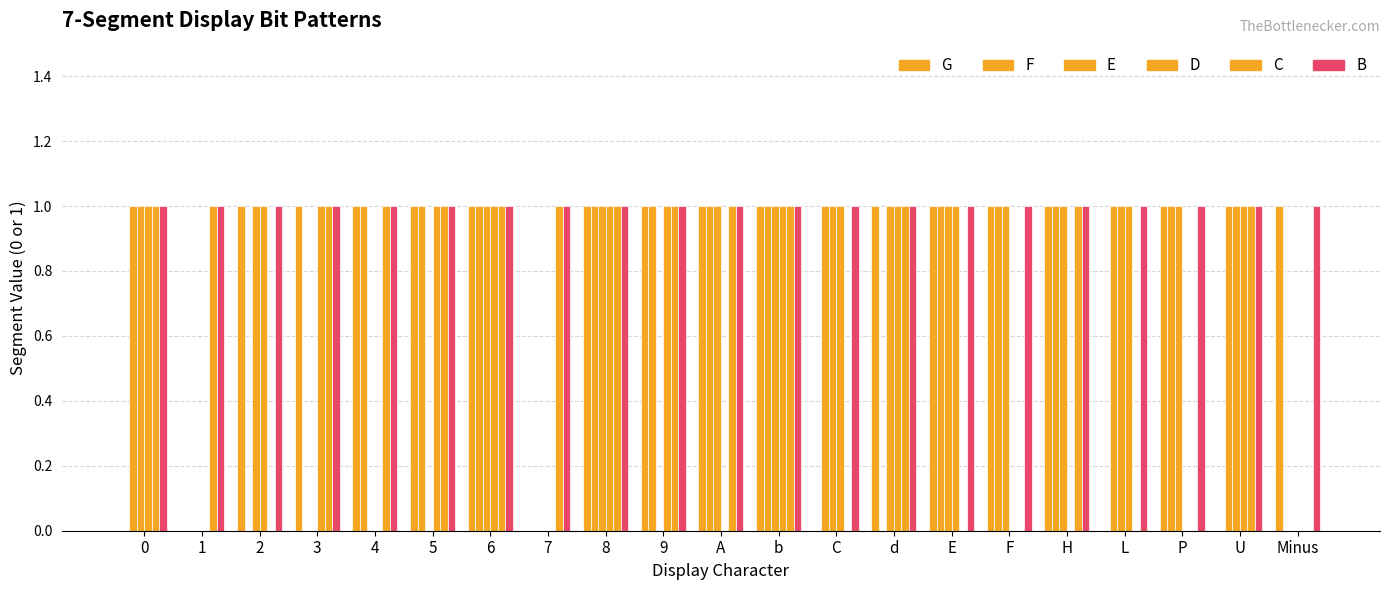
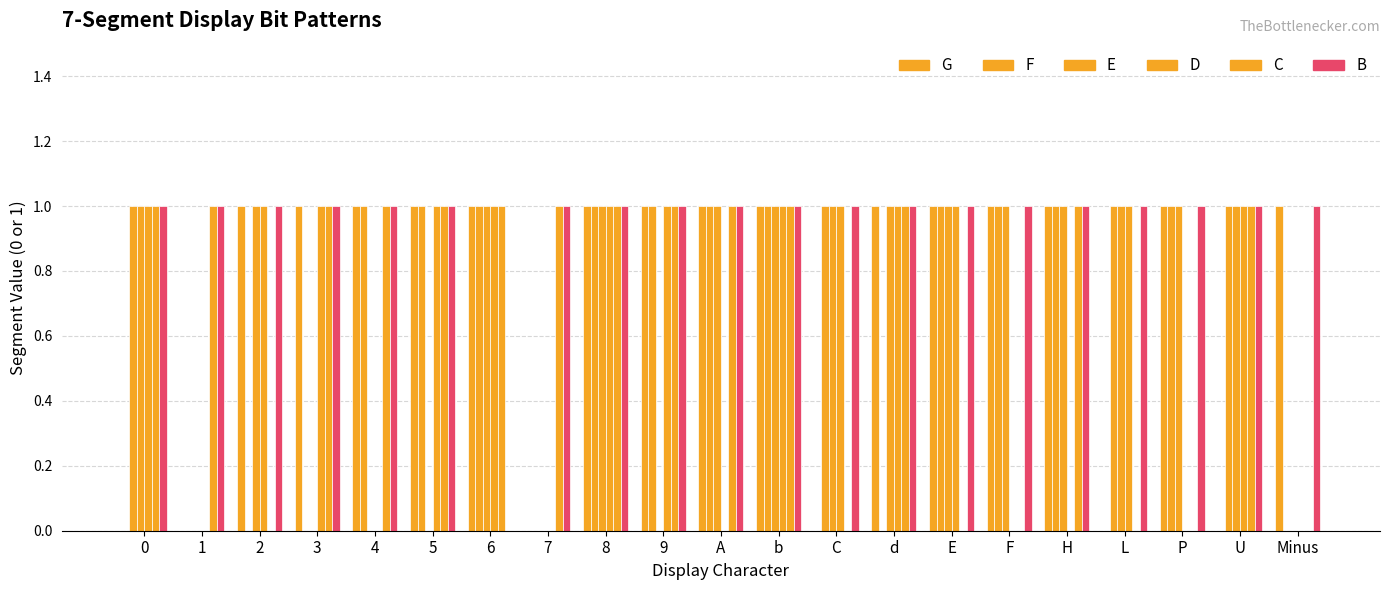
  {
    "B": {
      "0": 1,
      "1": 1,
      "2": 1,
      "3": 1,
      "4": 1,
      "5": 1,
-     "6": 1,
+     "6": 0,
      "7": 1,
      "8": 1,
      "9": 1,
      "A": 1,
      "b": 1,
      "C": 1,
      "d": 1,
      "E": 1,
      "F": 1,
      "H": 1,
      "L": 1,
      "P": 1,
      "U": 1,
      "Minus": 1
    }
  }
